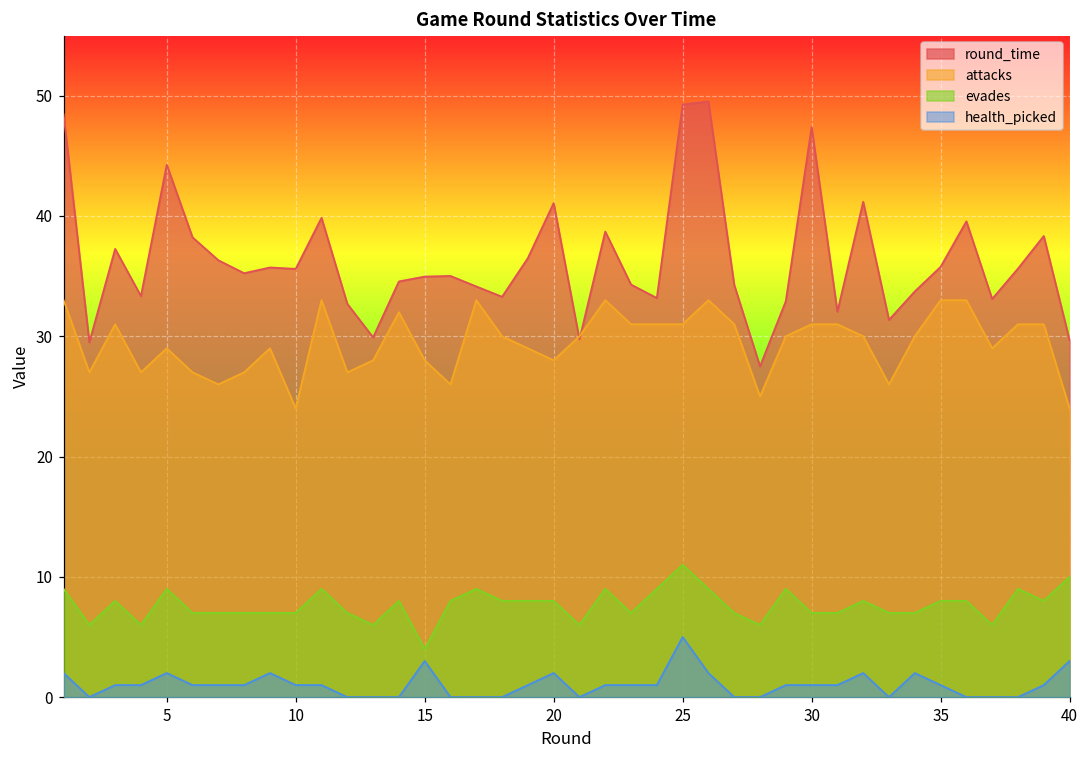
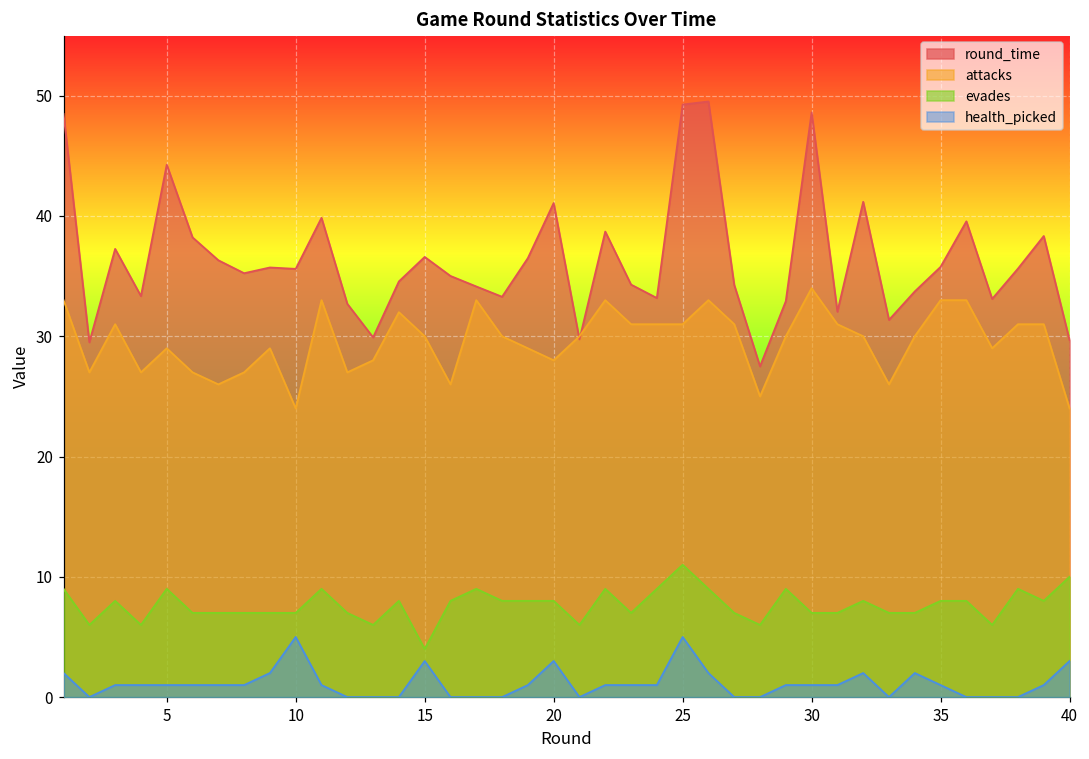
  {
    "round_time": {
      "5": 44.3,
      "10": 35.6,
-     "15": 35.0,
+     "15": 36.6,
      "20": 41.1,
      "25": 49.3,
-     "30": 47.4,
+     "30": 48.6,
      "35": 35.8,
      "40": 29.7
    },
    "attacks": {
      "5": 29,
      "10": 24,
-     "15": 28,
+     "15": 30,
      "20": 28,
      "25": 31,
-     "30": 31,
+     "30": 34,
      "35": 33,
      "40": 24
    },
    "evades": {
      "5": 9.0,
      "10": 7.0,
      "15": 4.0,
      "20": 8.0,
      "25": 11.0,
      "30": 7.0,
      "35": 8.0,
      "40": 10.0
    },
    "health_picked": {
-     "5": 2,
-     "10": 1,
+     "5": 1,
+     "10": 5,
      "15": 3,
-     "20": 2,
+     "20": 3,
      "25": 5,
      "30": 1,
      "35": 1,
      "40": 3
    }
  }
